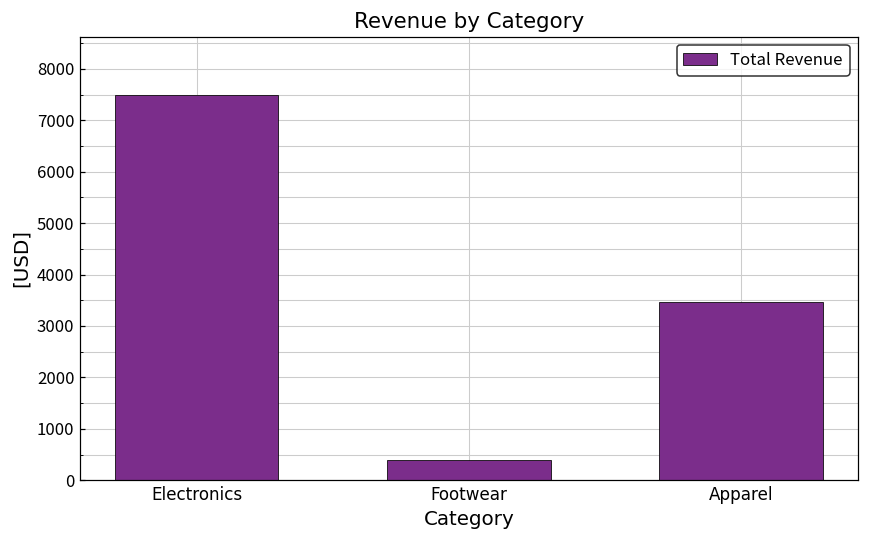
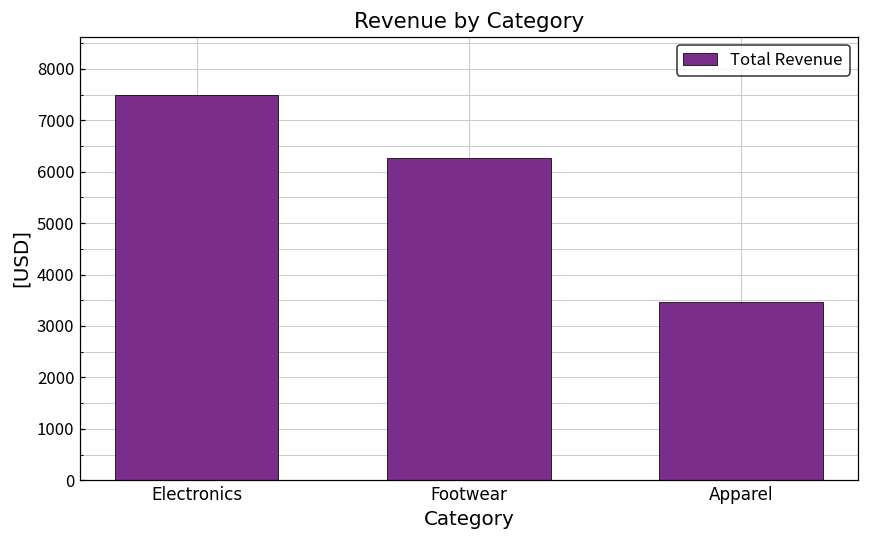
  {
    "Electronics": 7500,
-   "Footwear": 400,
+   "Footwear": 6300,
    "Apparel": 3500
  }
